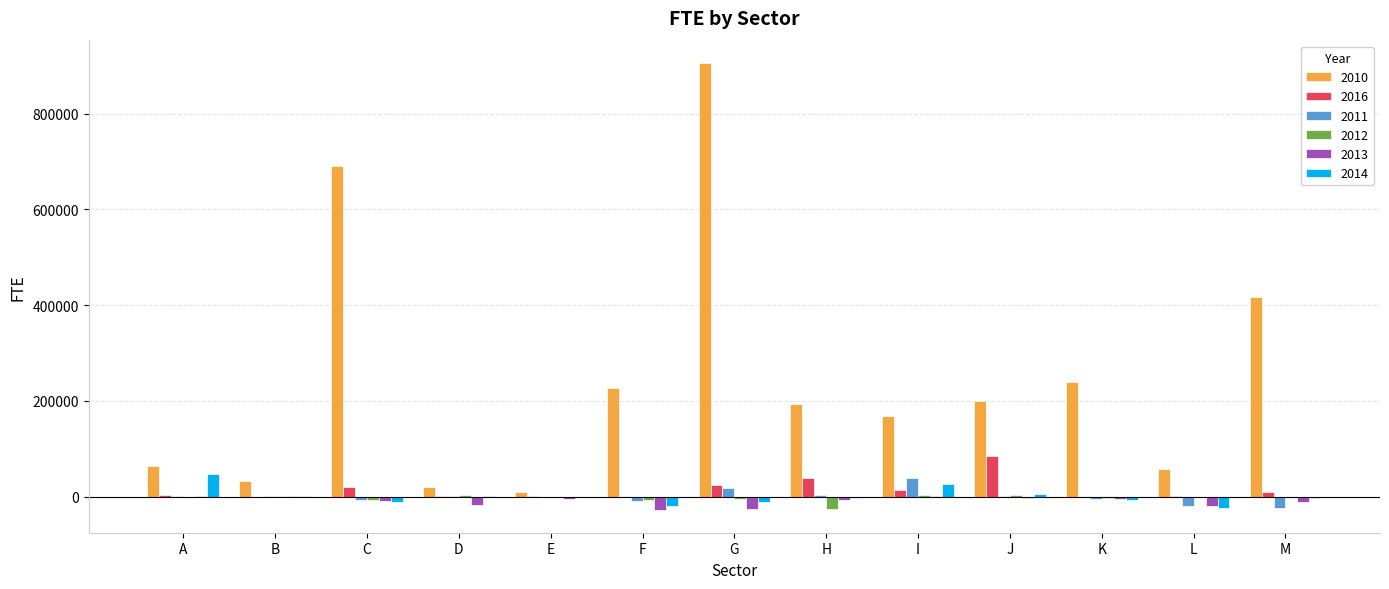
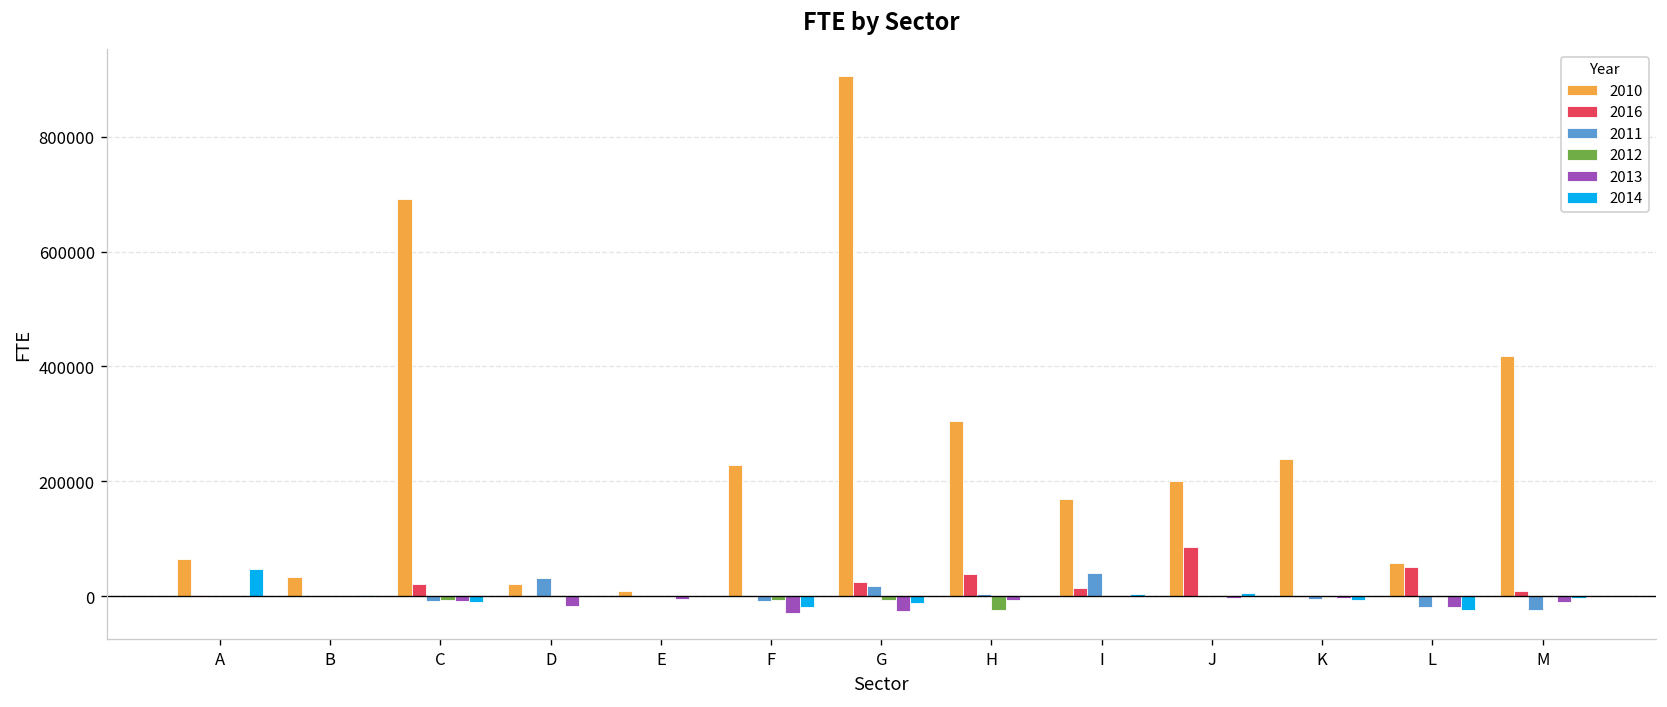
  {
    "2010": {
      "A": 60000,
      "B": 30000,
      "C": 690000,
      "D": 20000,
      "E": 10000,
      "F": 230000,
      "G": 910000,
-     "H": 190000,
+     "H": 300000,
      "I": 170000,
      "J": 200000,
      "K": 240000,
      "L": 60000,
      "M": 420000
    },
    "2016": {
      "C": 20000,
      "G": 20000,
      "H": 40000,
      "I": 10000,
      "J": 90000,
-     "L": 0,
+     "L": 50000,
      "M": 10000
    },
    "2011": {
      "C": -10000,
-     "D": 0,
+     "D": 30000,
      "F": -10000,
      "G": 20000,
      "I": 40000,
      "K": -10000,
      "L": -20000,
      "M": -20000
    },
    "2012": {
      "C": -10000,
      "F": -10000,
      "G": -10000,
      "H": -30000
    },
    "2013": {
      "C": -10000,
      "D": -20000,
      "F": -30000,
      "G": -30000,
      "H": -10000,
      "L": -20000,
      "M": -10000
    },
    "2014": {
      "A": 50000,
      "C": -10000,
      "F": -20000,
      "G": -10000,
-     "I": 30000,
+     "I": 0,
      "J": 10000,
      "K": -10000,
      "L": -20000
    }
  }
